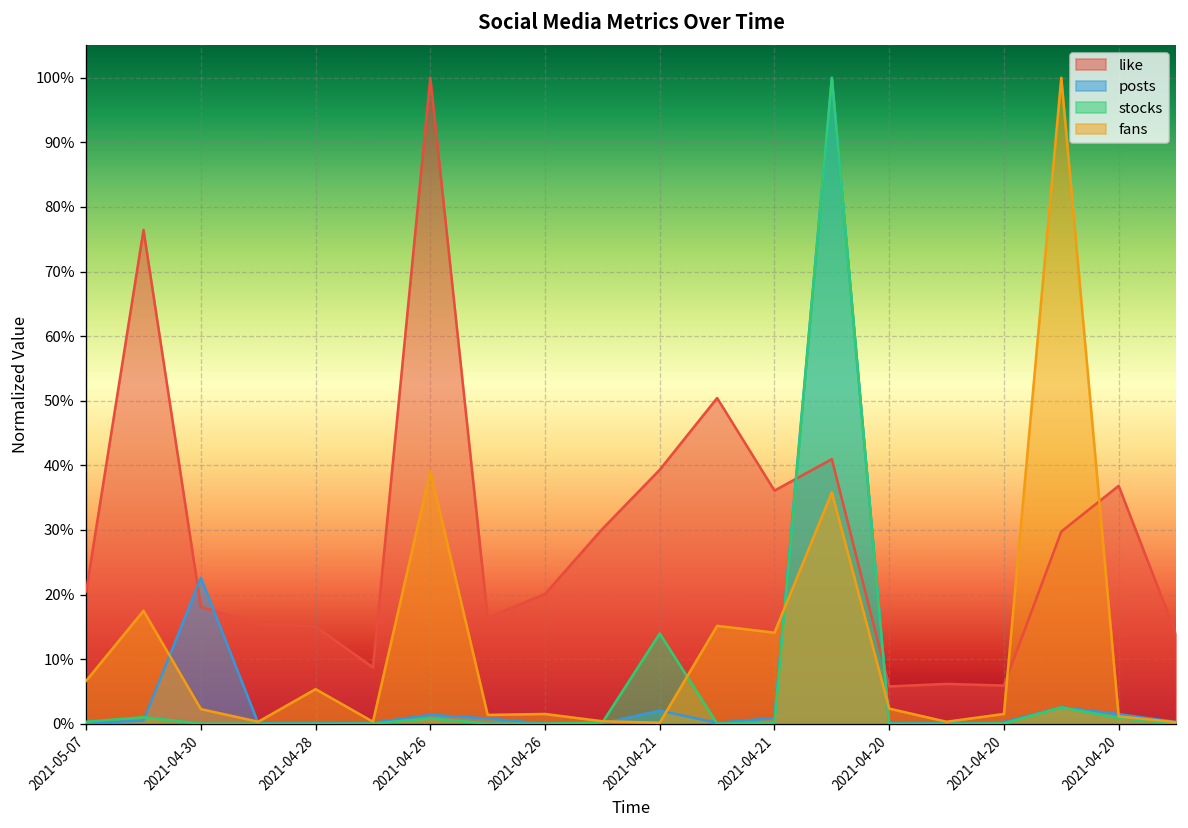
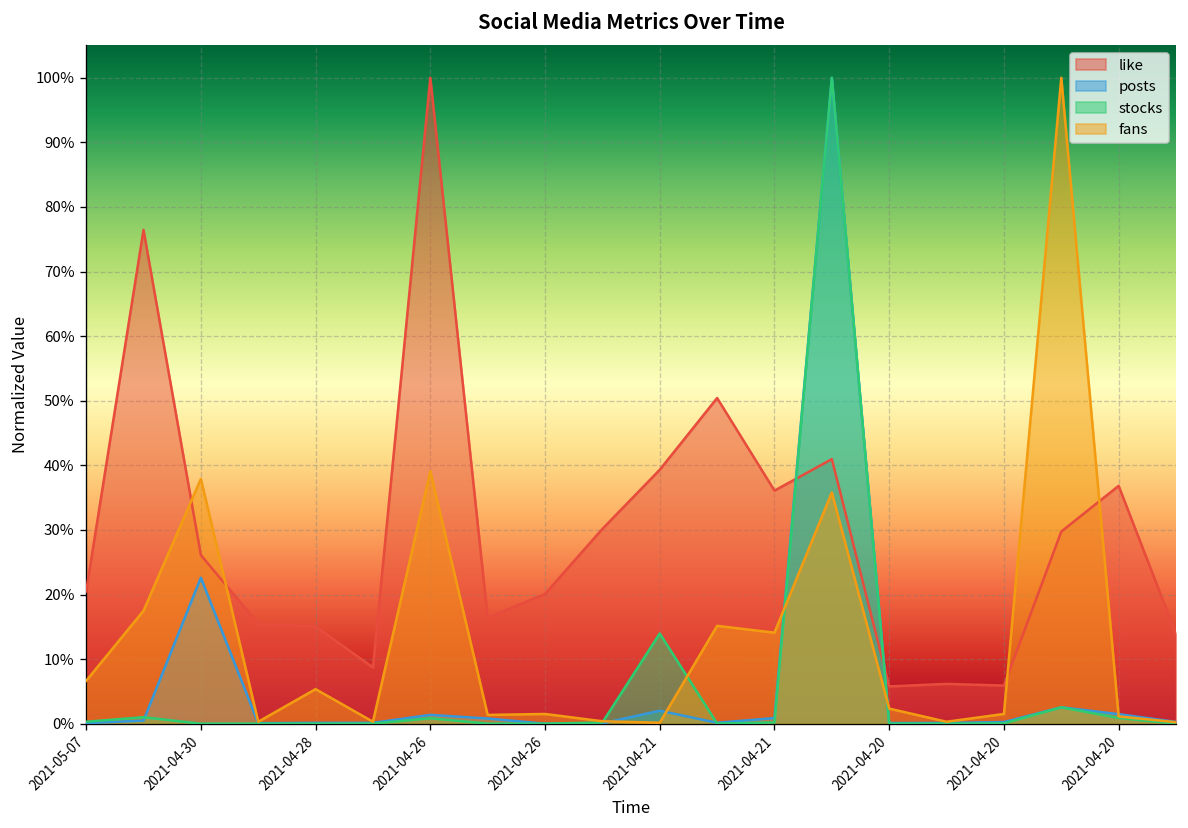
  {
    "like": {
      "2021-05-07": "20%",
-     "2021-04-30": "18%"
+     "2021-04-30": "26%"
    },
    "posts": {
      "2021-04-30": "23%"
    },
    "stocks": {
      "2021-04-30": "0%"
    },
    "fans": {
      "2021-05-07": "7%",
-     "2021-04-30": "2%"
+     "2021-04-30": "38%"
    }
  }
